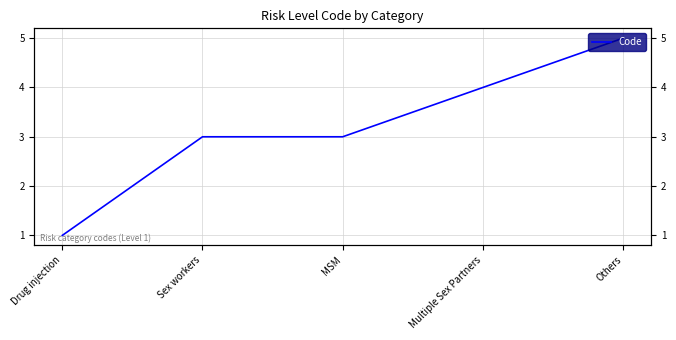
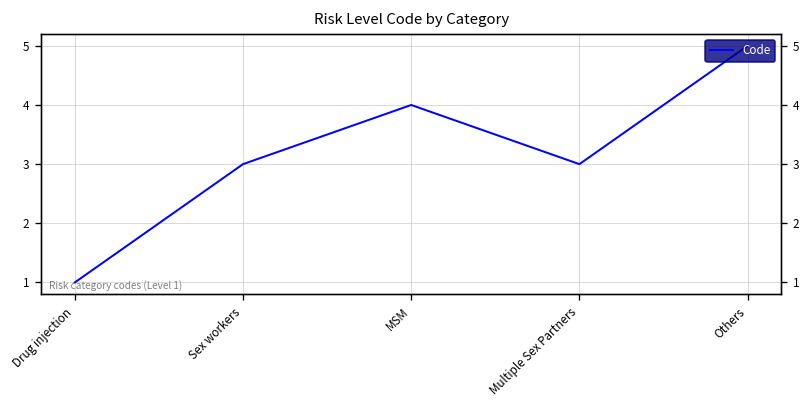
  {
    "Sex workers": 3,
-   "MSM": 3,
-   "Multiple Sex Partners": 4
+   "MSM": 4,
+   "Multiple Sex Partners": 3
  }
